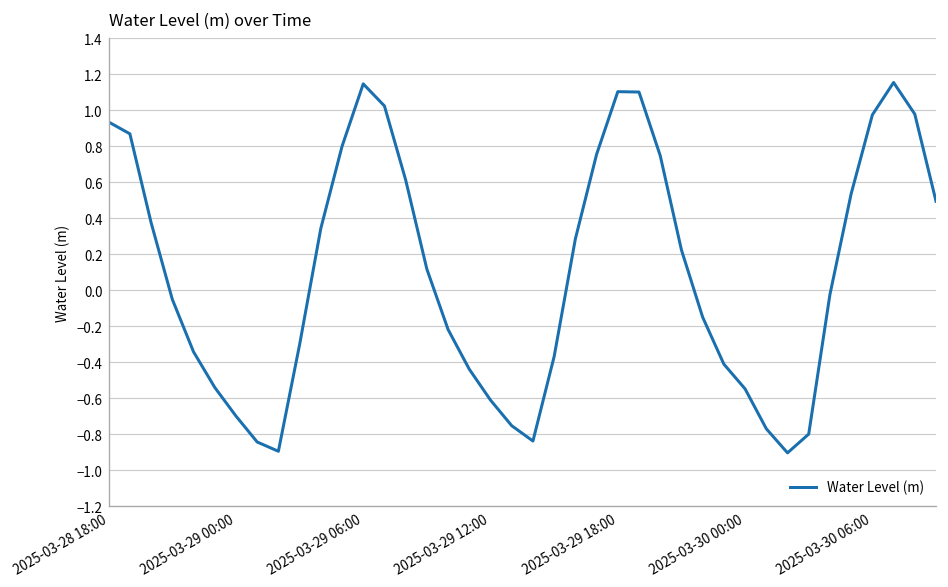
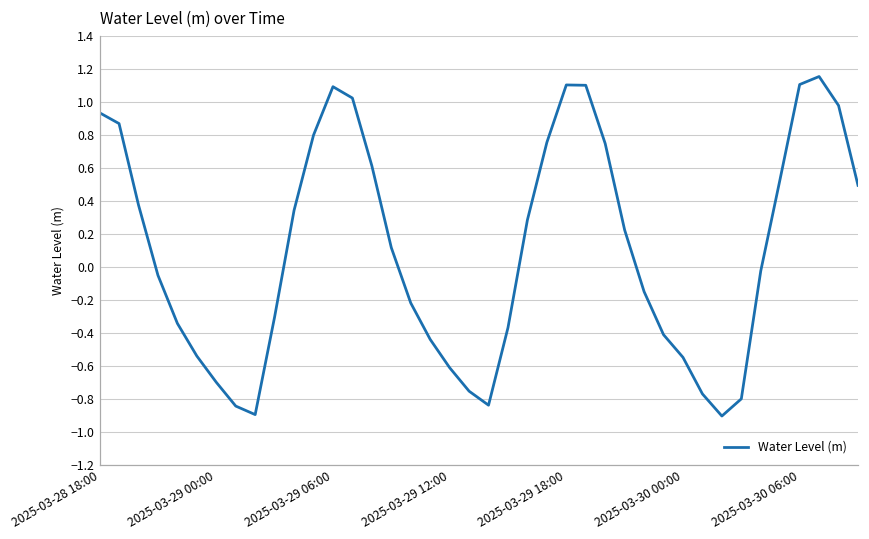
  {
    "2025-03-28 18:00": 0.93,
    "2025-03-29 00:00": -0.70,
-   "2025-03-29 06:00": 1.15,
+   "2025-03-29 06:00": 1.09,
    "2025-03-29 12:00": -0.61,
    "2025-03-29 18:00": 1.10,
    "2025-03-30 00:00": -0.55,
-   "2025-03-30 06:00": 0.97
+   "2025-03-30 06:00": 1.11
  }
